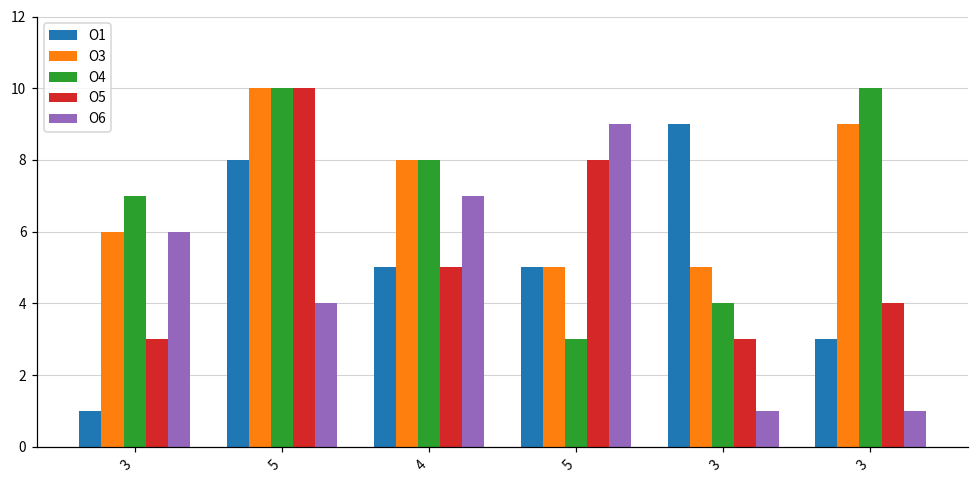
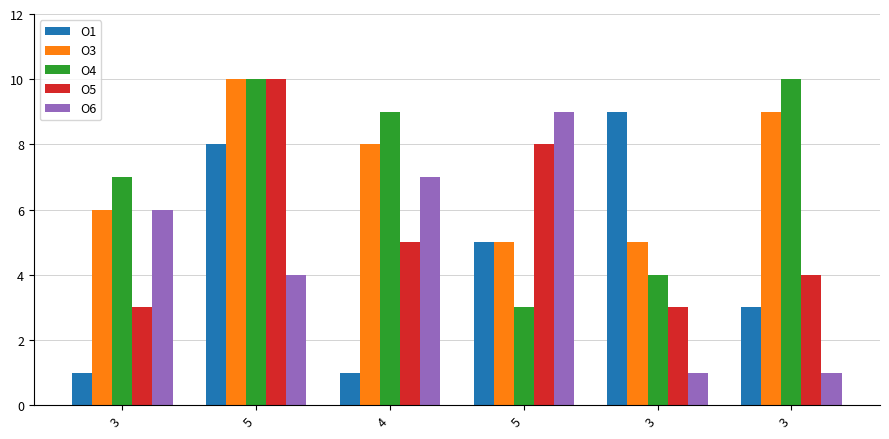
  {
    "O1": {
-     "4": 5
+     "4": 1
    },
    "O3": {
      "4": 8
    },
    "O4": {
-     "4": 8
+     "4": 9
    },
    "O5": {
      "4": 5
    },
    "O6": {
      "4": 7
    }
  }
